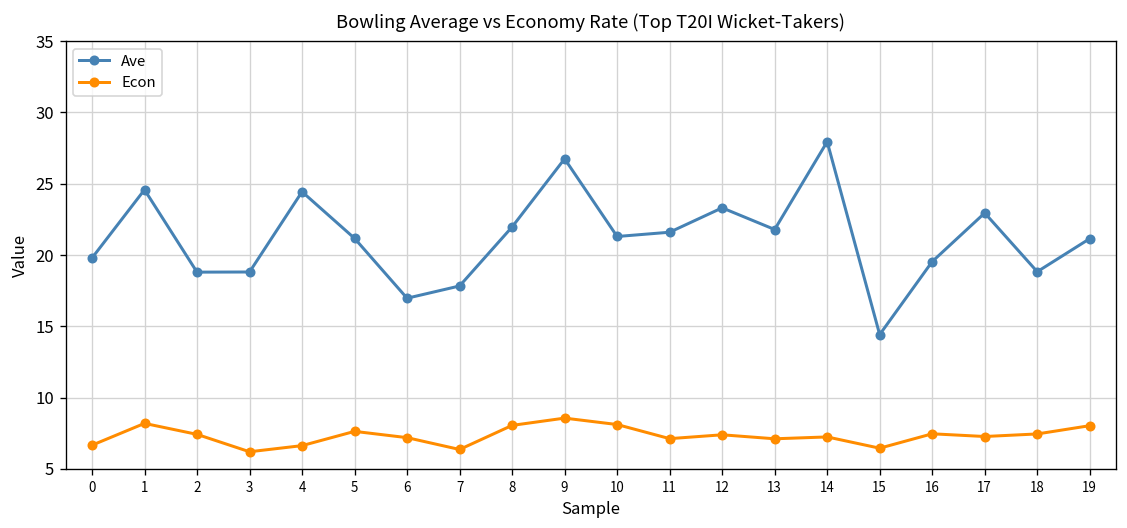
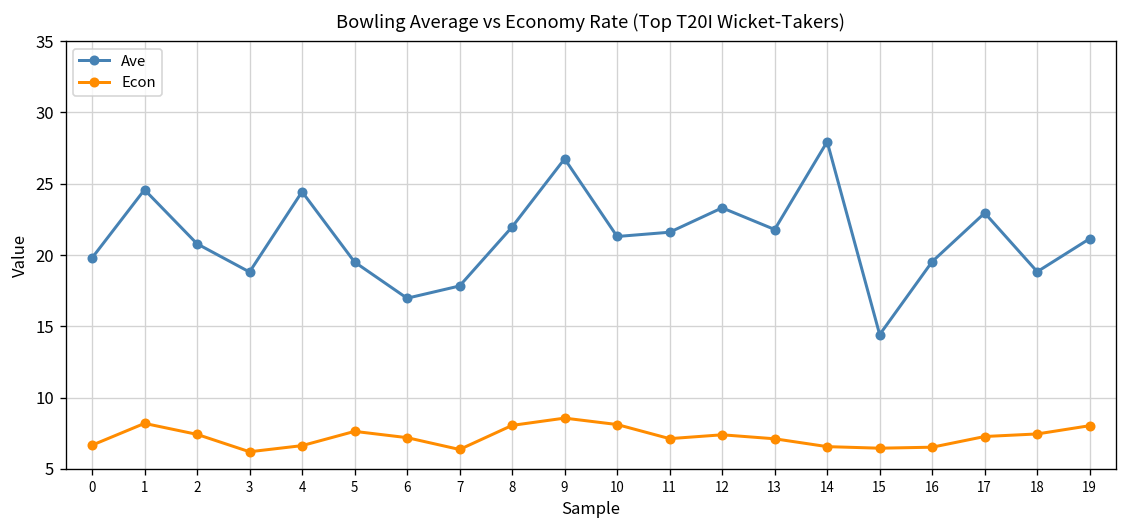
  {
    "Ave": {
      "0": 19.8,
      "1": 24.6,
-     "2": 18.8,
+     "2": 20.8,
      "3": 18.8,
      "4": 24.4,
-     "5": 21.2,
+     "5": 19.5,
      "6": 17.0,
      "7": 17.8,
      "8": 22.0,
      "9": 26.8,
      "10": 21.3,
      "11": 21.6,
      "12": 23.3,
      "13": 21.8,
      "14": 28.0,
      "15": 14.4,
      "16": 19.5,
      "17": 23.0,
      "18": 18.8,
      "19": 21.2
    },
    "Econ": {
      "0": 6.7,
      "1": 8.2,
      "2": 7.4,
      "3": 6.2,
      "4": 6.6,
      "5": 7.6,
      "6": 7.2,
      "7": 6.4,
      "8": 8.1,
      "9": 8.6,
      "10": 8.1,
      "11": 7.1,
      "12": 7.4,
      "13": 7.1,
-     "14": 7.2,
+     "14": 6.6,
      "15": 6.5,
-     "16": 7.5,
+     "16": 6.5,
      "17": 7.3,
      "18": 7.5,
      "19": 8.0
    }
  }
